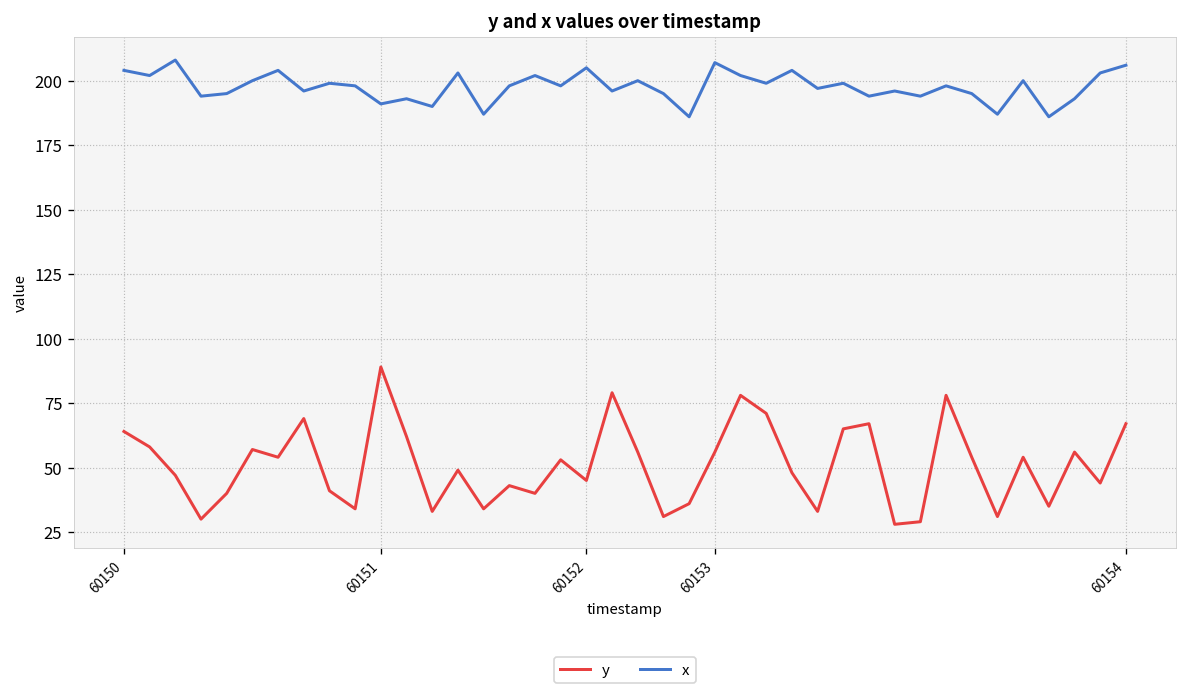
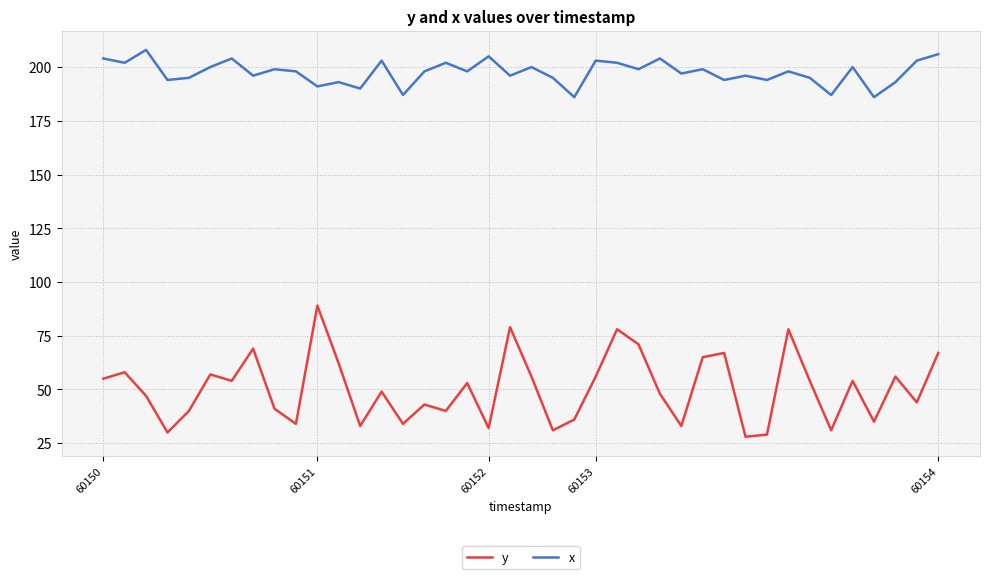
  {
    "y": {
-     "60150": 64,
+     "60150": 55,
      "60151": 89,
-     "60152": 45,
+     "60152": 32,
      "60153": 56,
      "60154": 67
    },
    "x": {
      "60150": 204,
      "60151": 191,
      "60152": 205,
-     "60153": 207,
+     "60153": 203,
      "60154": 206
    }
  }
